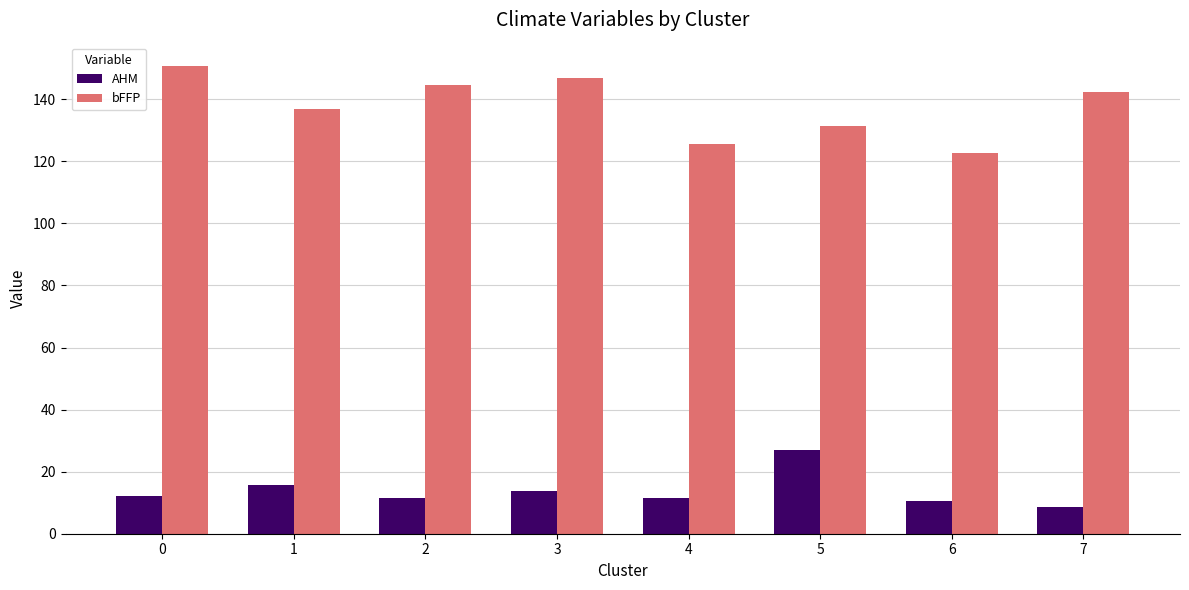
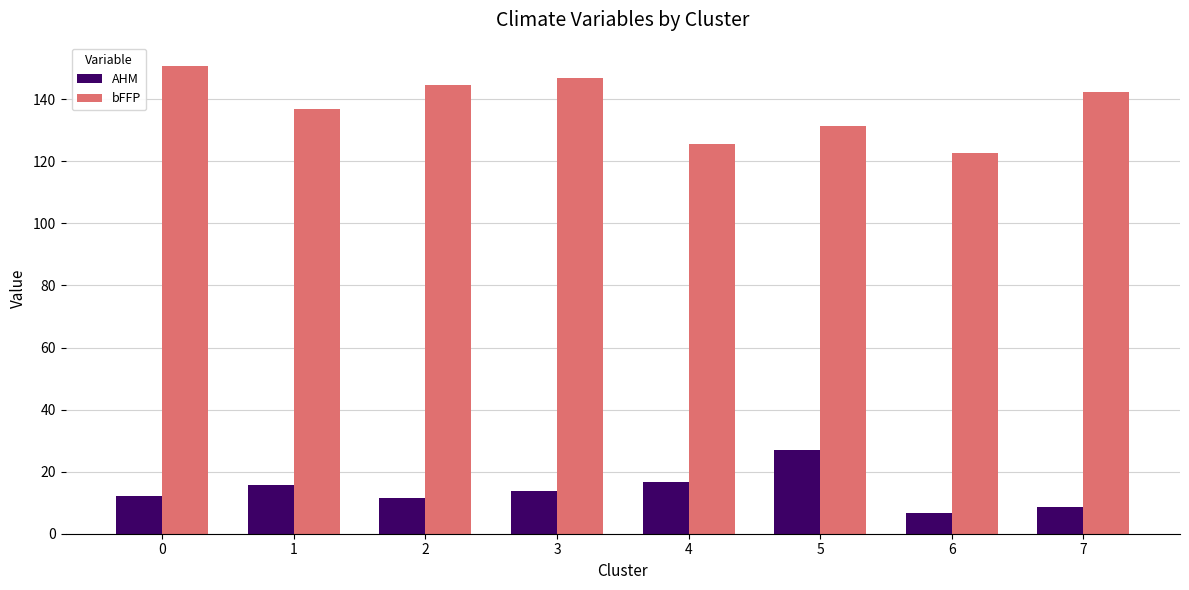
  {
    "AHM": {
      "0": 12,
      "1": 16,
      "2": 12,
      "3": 14,
-     "4": 12,
+     "4": 17,
      "5": 27,
-     "6": 11,
+     "6": 7,
      "7": 8
    },
    "bFFP": {
      "0": 151,
      "1": 137,
      "2": 145,
      "3": 147,
      "4": 126,
      "5": 132,
      "6": 123,
      "7": 142
    }
  }
